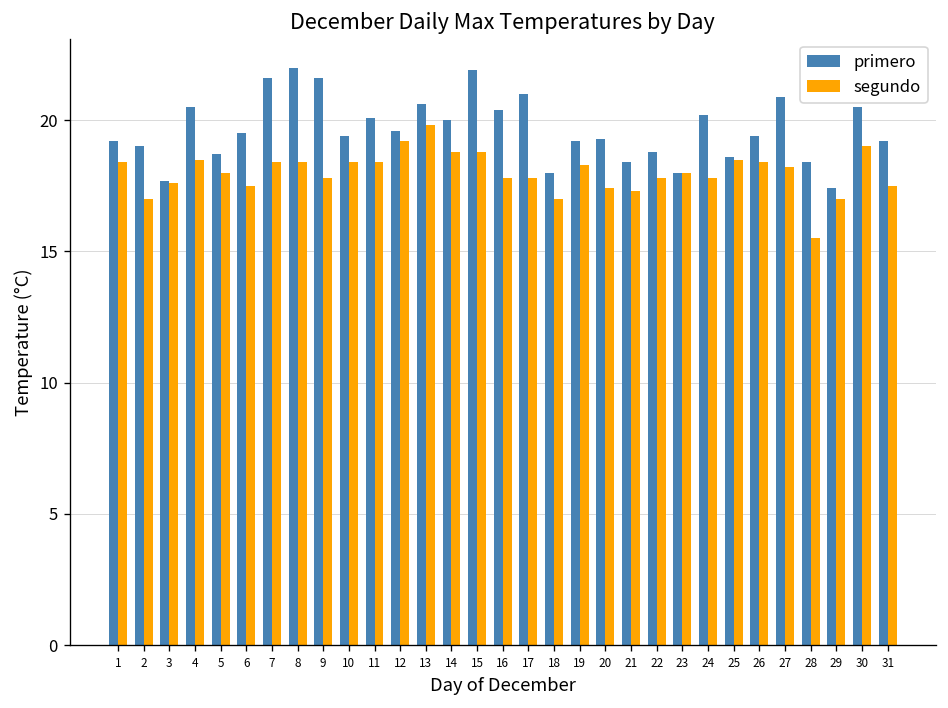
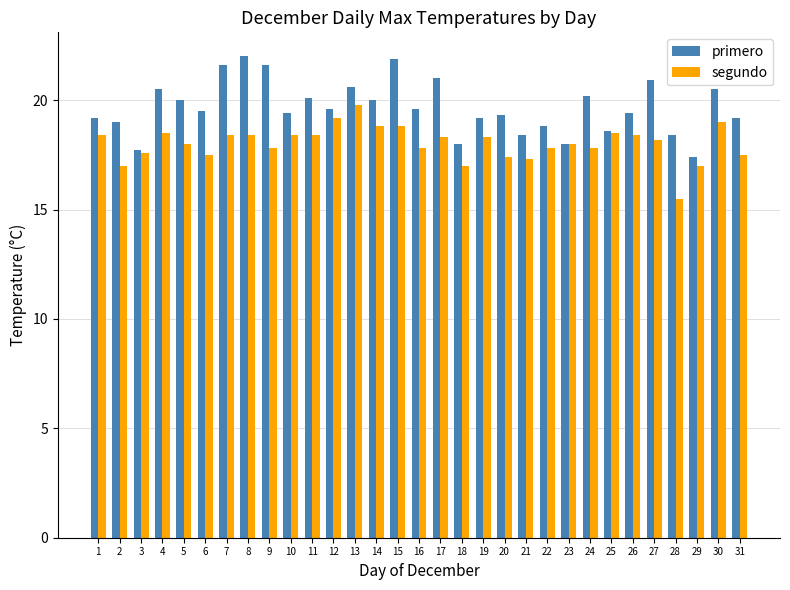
  {
    "primero": {
      "1": 19.2,
      "2": 19.0,
      "3": 17.7,
      "4": 20.5,
-     "5": 18.7,
+     "5": 20.0,
      "6": 19.5,
      "7": 21.6,
      "8": 22.0,
      "9": 21.6,
      "10": 19.4,
      "11": 20.1,
      "12": 19.6,
      "13": 20.6,
      "14": 20.0,
      "15": 21.9,
-     "16": 20.4,
+     "16": 19.6,
      "17": 21.0,
      "18": 18.0,
      "19": 19.2,
      "20": 19.3,
      "21": 18.4,
      "22": 18.8,
      "23": 18.0,
      "24": 20.2,
      "25": 18.6,
      "26": 19.4,
      "27": 20.9,
      "28": 18.4,
      "29": 17.4,
      "30": 20.5,
      "31": 19.2
    },
    "segundo": {
      "1": 18.4,
      "2": 17.0,
      "3": 17.6,
      "4": 18.5,
      "5": 18.0,
      "6": 17.5,
      "7": 18.4,
      "8": 18.4,
      "9": 17.8,
      "10": 18.4,
      "11": 18.4,
      "12": 19.2,
      "13": 19.8,
      "14": 18.8,
      "15": 18.8,
      "16": 17.8,
-     "17": 17.8,
+     "17": 18.3,
      "18": 17.0,
      "19": 18.3,
      "20": 17.4,
      "21": 17.3,
      "22": 17.8,
      "23": 18.0,
      "24": 17.8,
      "25": 18.5,
      "26": 18.4,
      "27": 18.2,
      "28": 15.5,
      "29": 17.0,
      "30": 19.0,
      "31": 17.5
    }
  }
